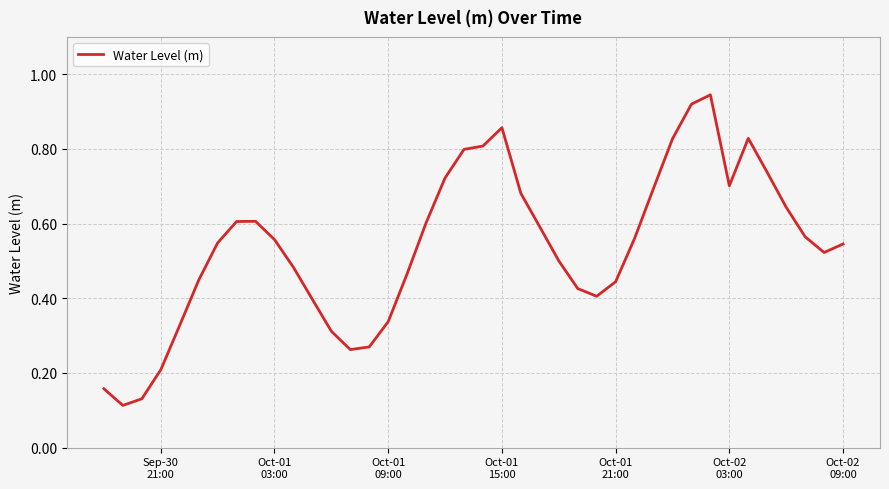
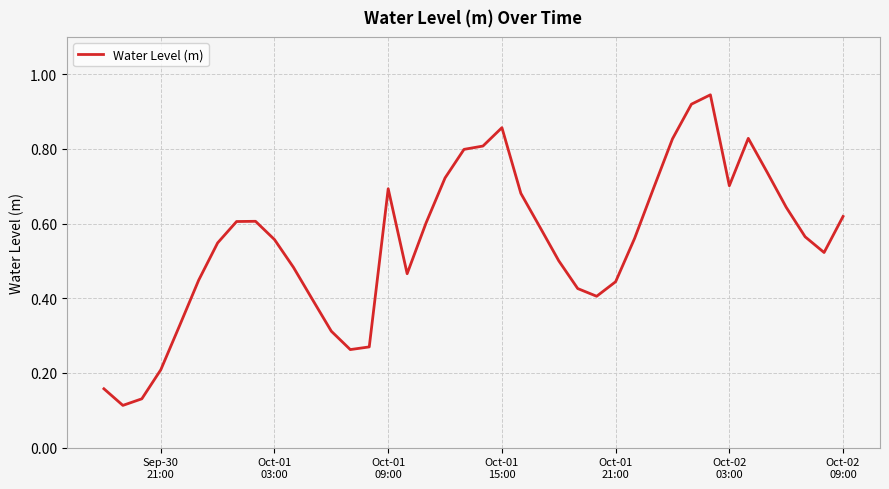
  {
    "Sep-30 21:00": 0.21,
    "Oct-01 03:00": 0.56,
-   "Oct-01 09:00": 0.34,
+   "Oct-01 09:00": 0.69,
    "Oct-01 15:00": 0.86,
    "Oct-01 21:00": 0.44,
    "Oct-02 03:00": 0.70,
-   "Oct-02 09:00": 0.55
+   "Oct-02 09:00": 0.62
  }
